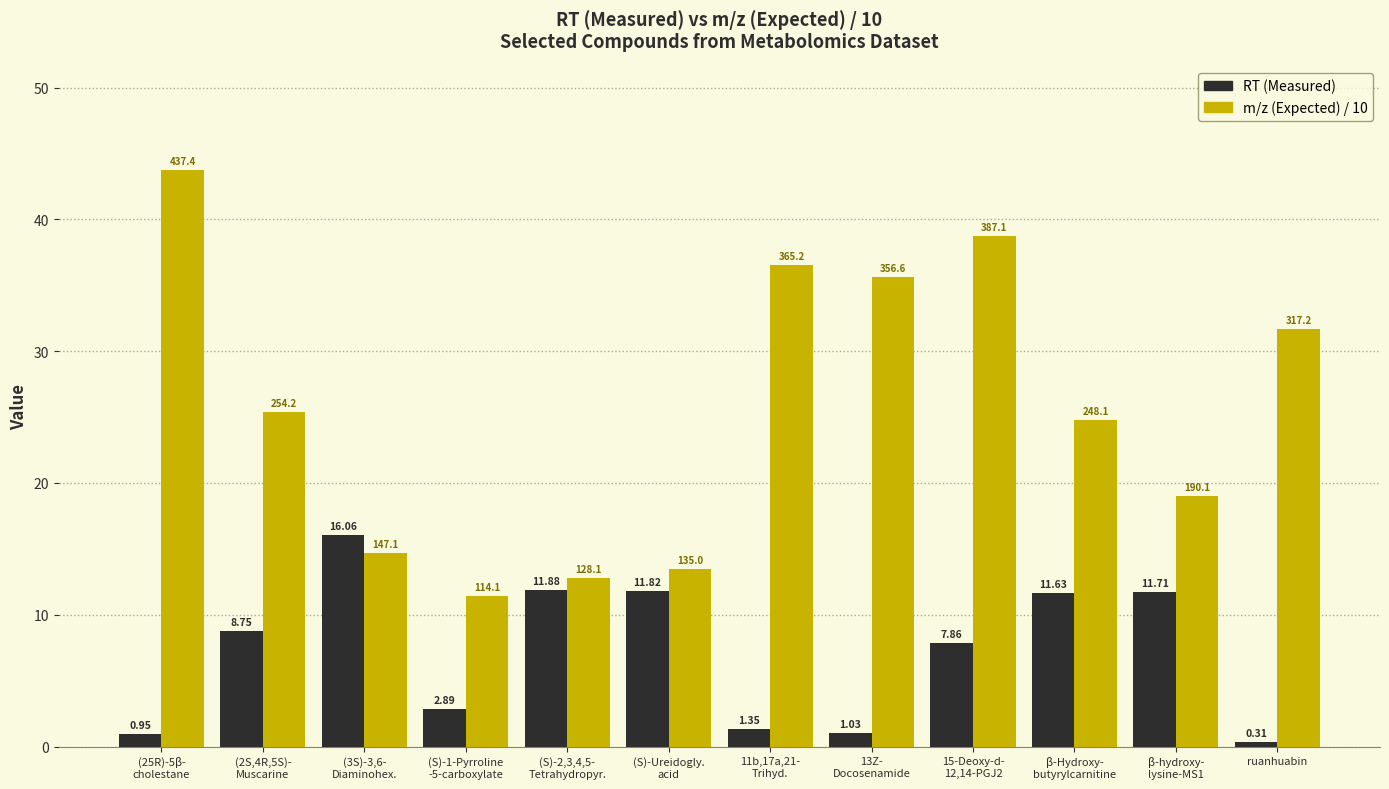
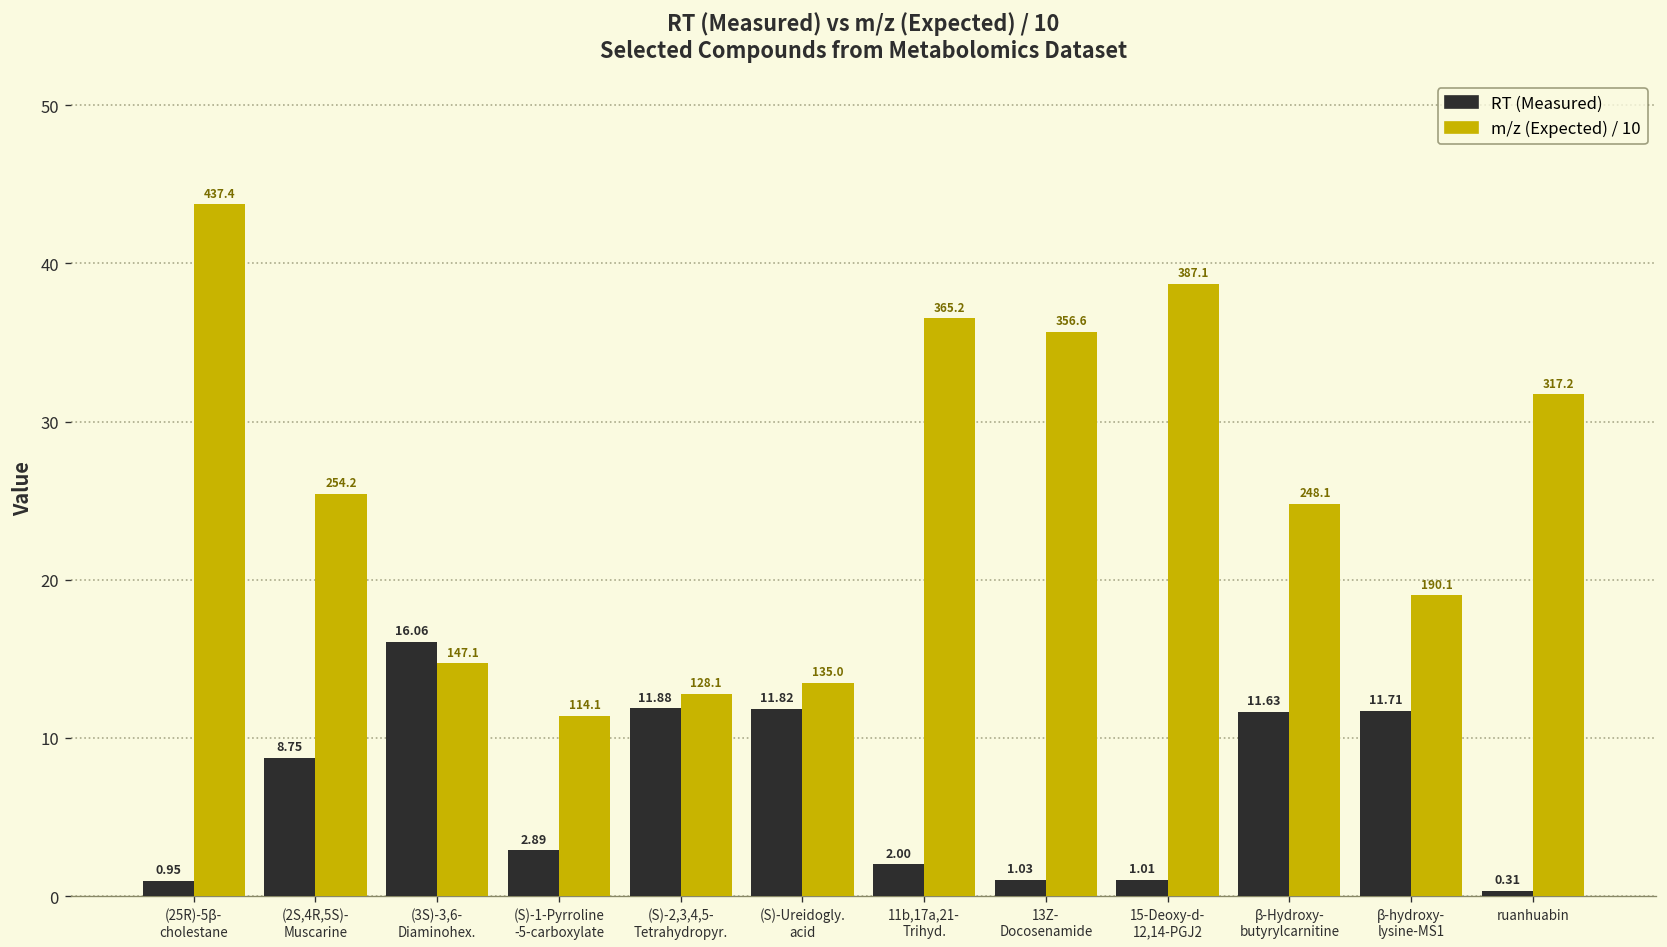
  {
    "RT (Measured)": {
      "(25R)-5β- cholestane": 0.95,
      "(2S,4R,5S)- Muscarine": 8.75,
      "(3S)-3,6- Diaminohex.": 16.06,
      "(S)-1-Pyrroline -5-carboxylate": 2.89,
      "(S)-2,3,4,5- Tetrahydropyr.": 11.88,
      "(S)-Ureidogly. acid": 11.82,
-     "11b,17a,21- Trihyd.": 1.35,
+     "11b,17a,21- Trihyd.": 2.00,
      "13Z- Docosenamide": 1.03,
-     "15-Deoxy-d- 12,14-PGJ2": 7.86,
+     "15-Deoxy-d- 12,14-PGJ2": 1.01,
      "β-Hydroxy- butyrylcarnitine": 11.63,
      "β-hydroxy- lysine-MS1": 11.71,
      "ruanhuabin": 0.31
    }
  }
